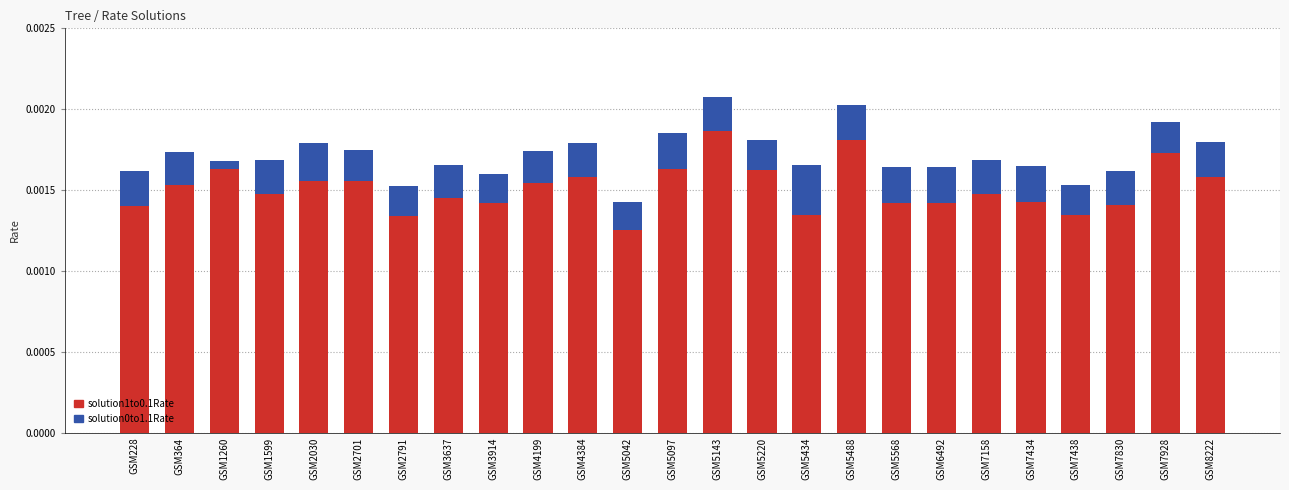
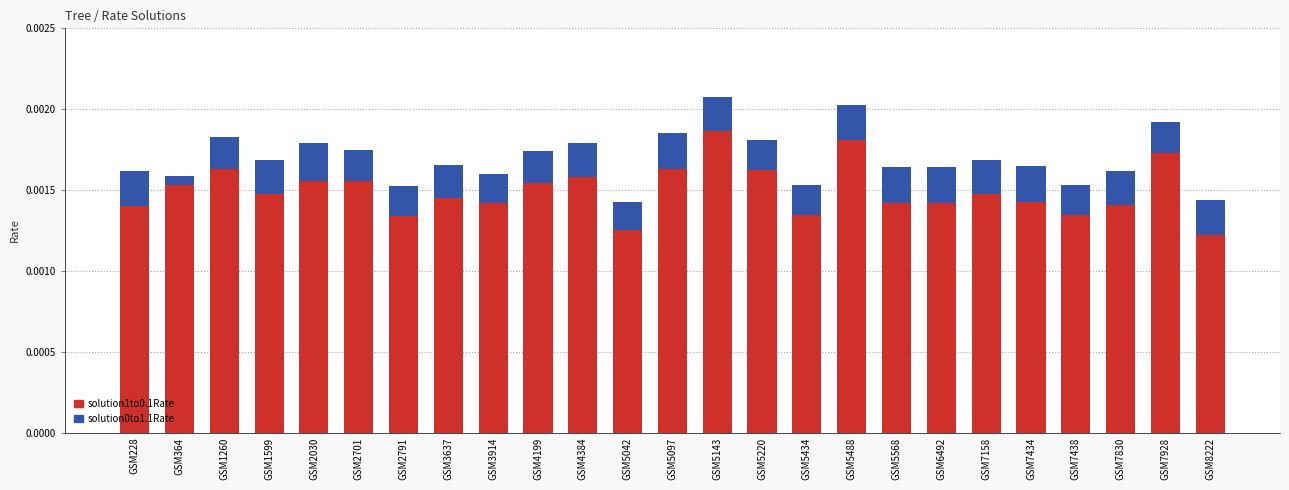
  {
    "solution1to0.1Rate": {
      "GSM228": 0.00140,
      "GSM364": 0.00153,
      "GSM1260": 0.00163,
      "GSM1599": 0.00148,
      "GSM2030": 0.00156,
      "GSM2701": 0.00155,
      "GSM2791": 0.00134,
      "GSM3637": 0.00145,
      "GSM3914": 0.00142,
      "GSM4199": 0.00155,
      "GSM4384": 0.00158,
      "GSM5042": 0.00125,
      "GSM5097": 0.00163,
      "GSM5143": 0.00187,
      "GSM5220": 0.00163,
      "GSM5434": 0.00134,
      "GSM5488": 0.00181,
      "GSM5568": 0.00142,
      "GSM6492": 0.00142,
      "GSM7158": 0.00147,
      "GSM7434": 0.00143,
      "GSM7438": 0.00135,
      "GSM7830": 0.00141,
      "GSM7928": 0.00173,
-     "GSM8222": 0.00158
+     "GSM8222": 0.00122
    },
    "solution0to1.1Rate": {
      "GSM228": 0.00021,
-     "GSM364": 0.00021,
-     "GSM1260": 0.00005,
+     "GSM364": 0.00006,
+     "GSM1260": 0.00020,
      "GSM1599": 0.00021,
      "GSM2030": 0.00023,
      "GSM2701": 0.00020,
      "GSM2791": 0.00018,
      "GSM3637": 0.00020,
      "GSM3914": 0.00018,
      "GSM4199": 0.00019,
      "GSM4384": 0.00021,
      "GSM5042": 0.00018,
      "GSM5097": 0.00022,
      "GSM5143": 0.00021,
      "GSM5220": 0.00018,
-     "GSM5434": 0.00031,
+     "GSM5434": 0.00019,
      "GSM5488": 0.00022,
      "GSM5568": 0.00022,
      "GSM6492": 0.00022,
      "GSM7158": 0.00021,
      "GSM7434": 0.00022,
      "GSM7438": 0.00019,
      "GSM7830": 0.00021,
      "GSM7928": 0.00019,
      "GSM8222": 0.00022
    }
  }
